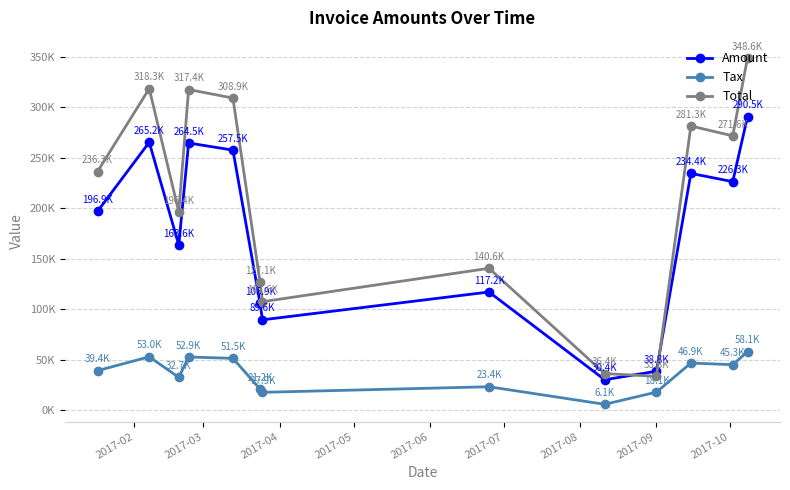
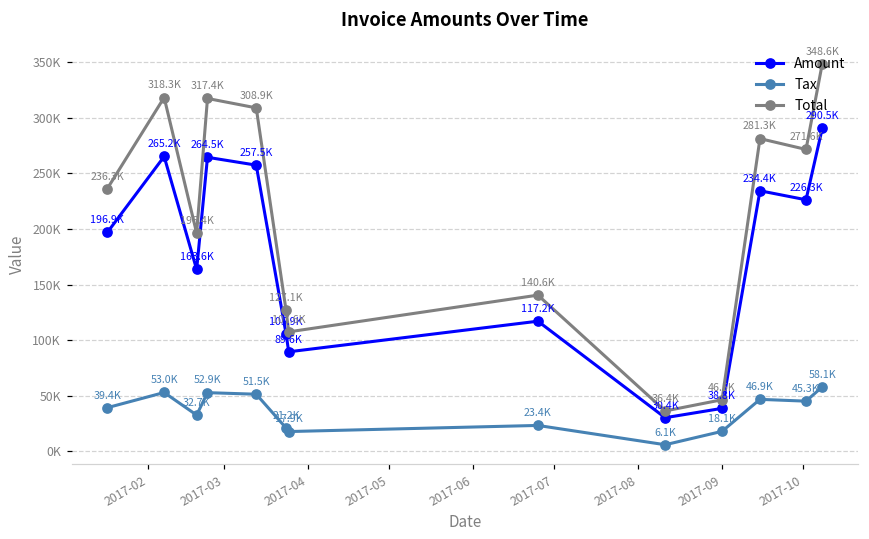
  {
    "Total": {
-     "2017-09": "33.8K"
+     "2017-09": "46.5K"
    }
  }
